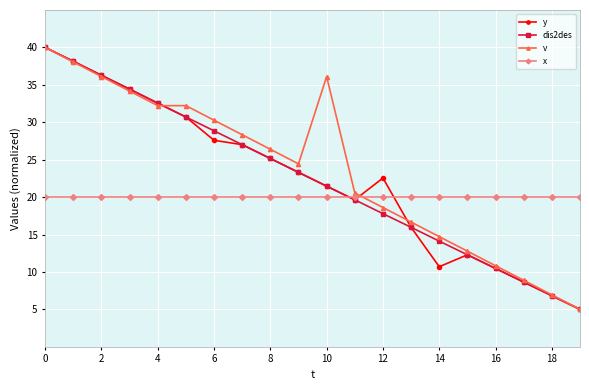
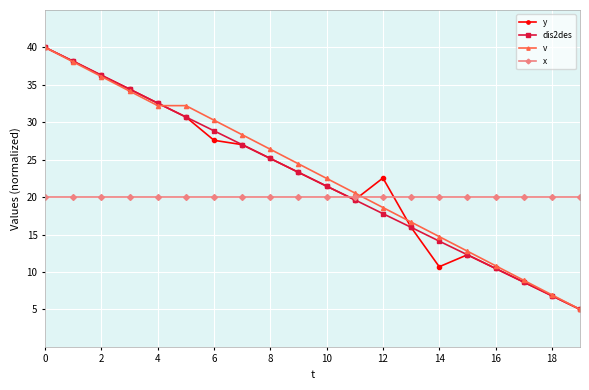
  {
    "y": {
      "6": 28,
      "12": 23,
      "14": 11
    },
    "dis2des": {
      "6": 29,
      "12": 18,
      "14": 14
    },
    "v": {
      "6": 30,
      "8": 26,
-     "10": 36,
+     "10": 23,
      "12": 19,
      "14": 15,
      "16": 11
    },
    "x": {
      "0": 20,
      "2": 20,
      "4": 20,
      "6": 20,
      "8": 20,
      "10": 20,
      "12": 20,
      "14": 20,
      "16": 20,
      "18": 20
    }
  }
